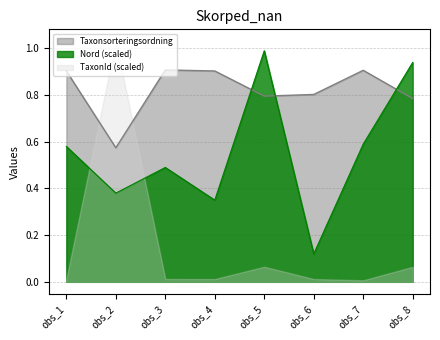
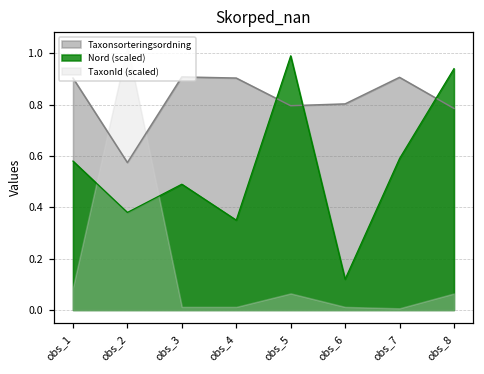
  {
    "Taxonsorteringsordning": {
      "obs_2": 0.57,
      "obs_4": 0.90,
      "obs_5": 0.80,
      "obs_6": 0.80,
      "obs_7": 0.91,
      "obs_8": 0.79
    },
    "Nord (scaled)": {
      "obs_1": 0.58,
      "obs_2": 0.38,
      "obs_3": 0.49,
      "obs_4": 0.35,
      "obs_5": 0.99,
      "obs_6": 0.12,
      "obs_7": 0.59,
      "obs_8": 0.94
    },
    "TaxonId (scaled)": {
-     "obs_1": 0.01,
+     "obs_1": 0.09,
      "obs_3": 0.01,
      "obs_4": 0.01,
      "obs_5": 0.06,
      "obs_6": 0.01,
      "obs_8": 0.06
    }
  }
